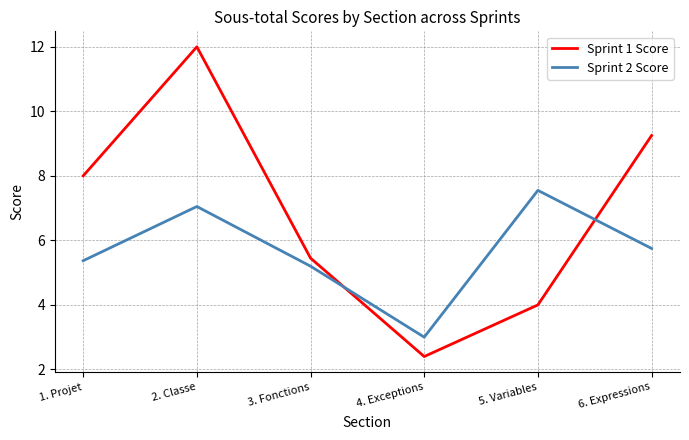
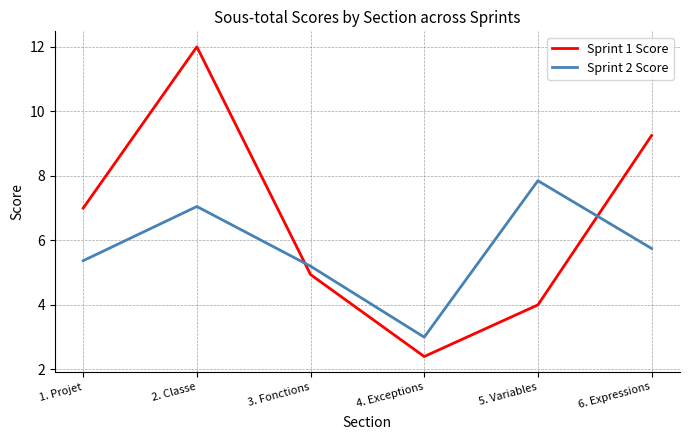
  {
    "Sprint 1 Score": {
-     "1. Projet": 8,
+     "1. Projet": 7,
      "2. Classe": 12.0,
-     "3. Fonctions": 5.5,
+     "3. Fonctions": 4.9,
      "4. Exceptions": 2.4,
      "5. Variables": 4.0,
      "6. Expressions": 9.3
    },
    "Sprint 2 Score": {
      "1. Projet": 5.4,
      "2. Classe": 7.1,
      "3. Fonctions": 5.2,
      "4. Exceptions": 3.0,
-     "5. Variables": 7.6,
+     "5. Variables": 7.9,
      "6. Expressions": 5.8
    }
  }
